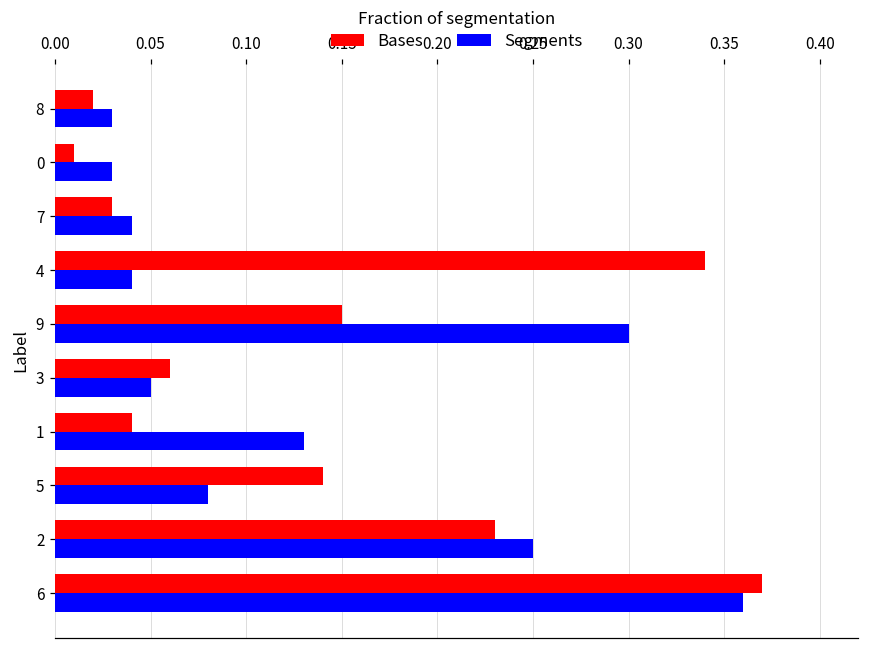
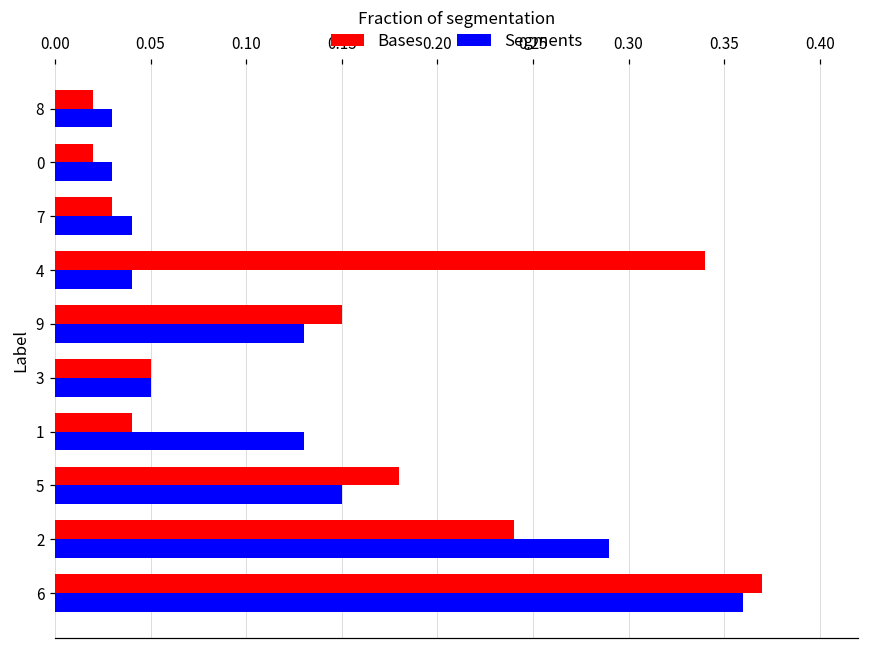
  {
    "Bases": {
      "8": 0.02,
-     "0": 0.01,
+     "0": 0.02,
      "7": 0.03,
      "4": 0.34,
      "9": 0.15,
-     "3": 0.06,
+     "3": 0.05,
      "1": 0.04,
-     "5": 0.14,
-     "2": 0.23,
+     "5": 0.18,
+     "2": 0.24,
      "6": 0.37
    },
    "Segments": {
      "8": 0.03,
      "0": 0.03,
      "7": 0.04,
      "4": 0.04,
-     "9": 0.30,
+     "9": 0.13,
      "3": 0.05,
      "1": 0.13,
-     "5": 0.08,
-     "2": 0.25,
+     "5": 0.15,
+     "2": 0.29,
      "6": 0.36
    }
  }
